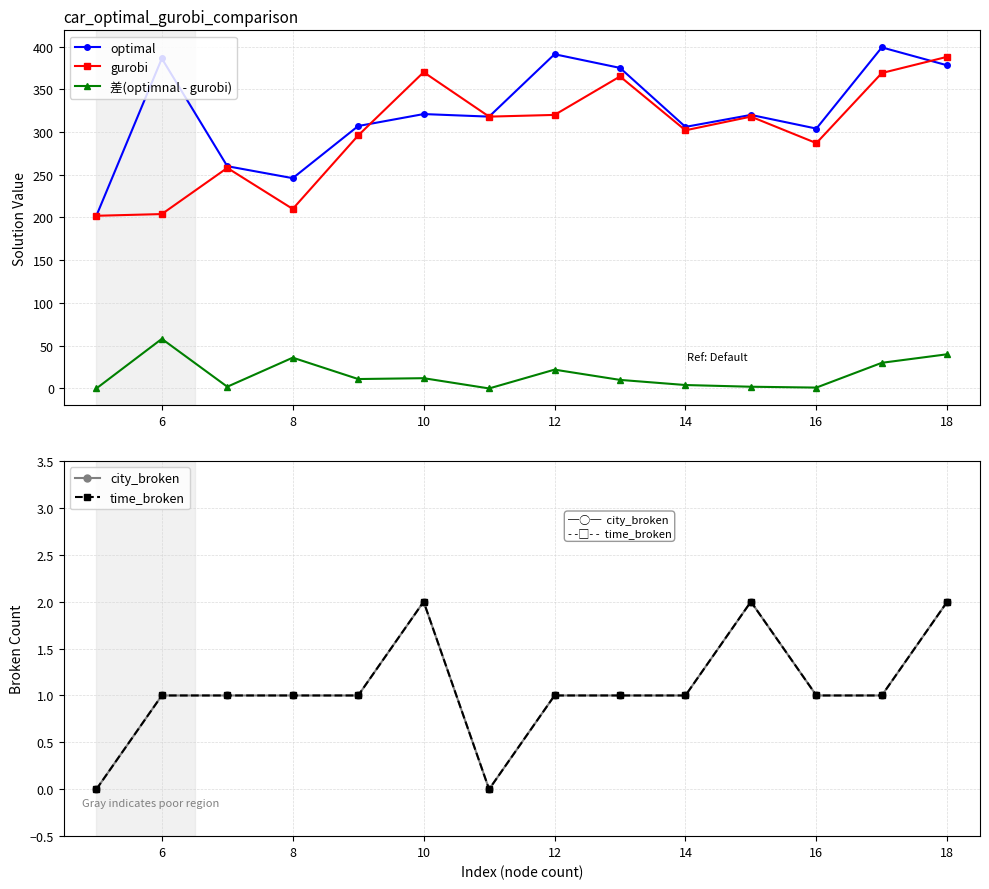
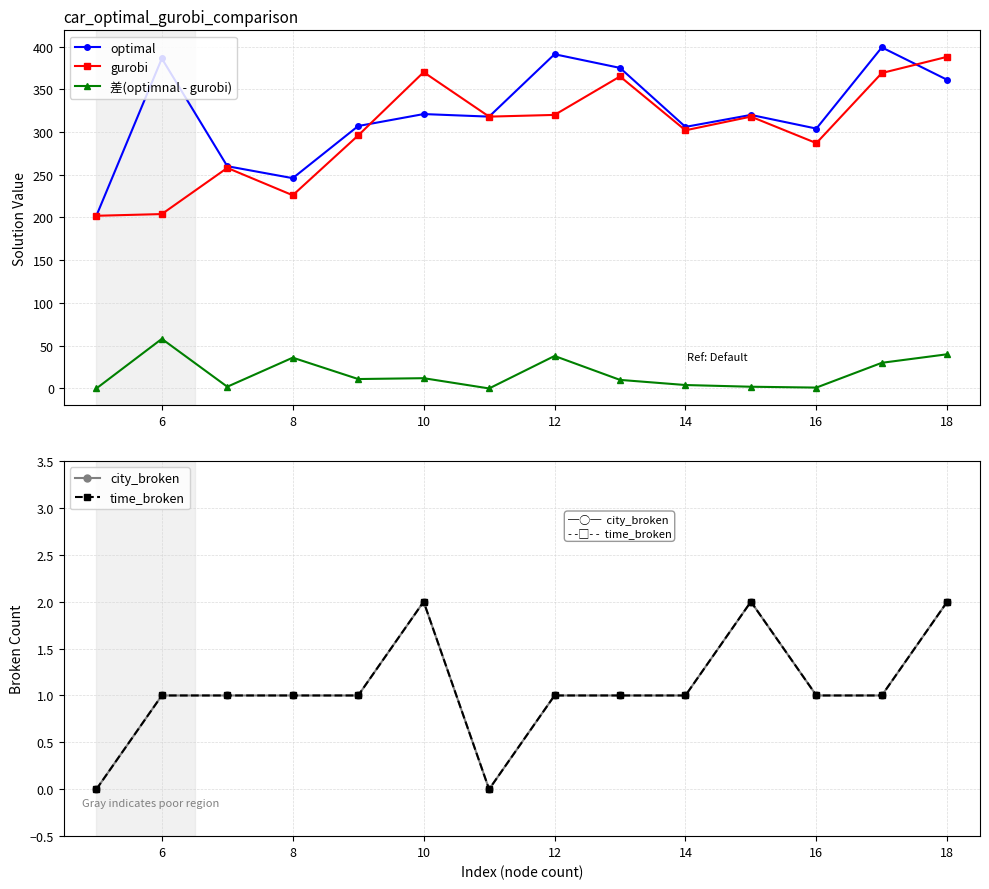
  {
    "car_optimal_gurobi_comparison": {
      "optimal": {
        "8": 250,
        "10": 320,
        "12": 390,
        "14": 310,
        "16": 300,
-       "18": 380
+       "18": 360
      },
      "gurobi": {
        "6": 200,
-       "8": 210,
+       "8": 230,
        "10": 370,
        "12": 320,
        "14": 300,
        "16": 290,
        "18": 390
      },
      "差(optimnal - gurobi)": {
        "6": 60,
        "8": 40,
        "10": 10,
-       "12": 20,
+       "12": 40,
        "14": 0,
        "16": 0,
        "18": 40
      }
    }
  }
